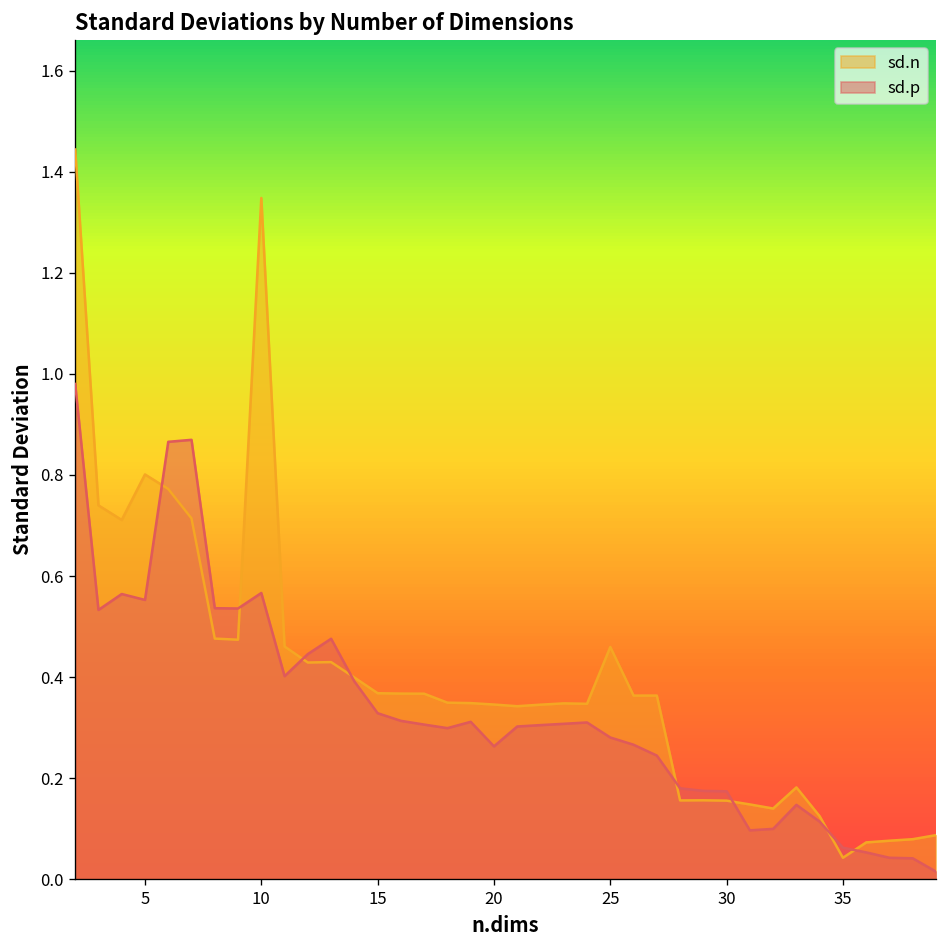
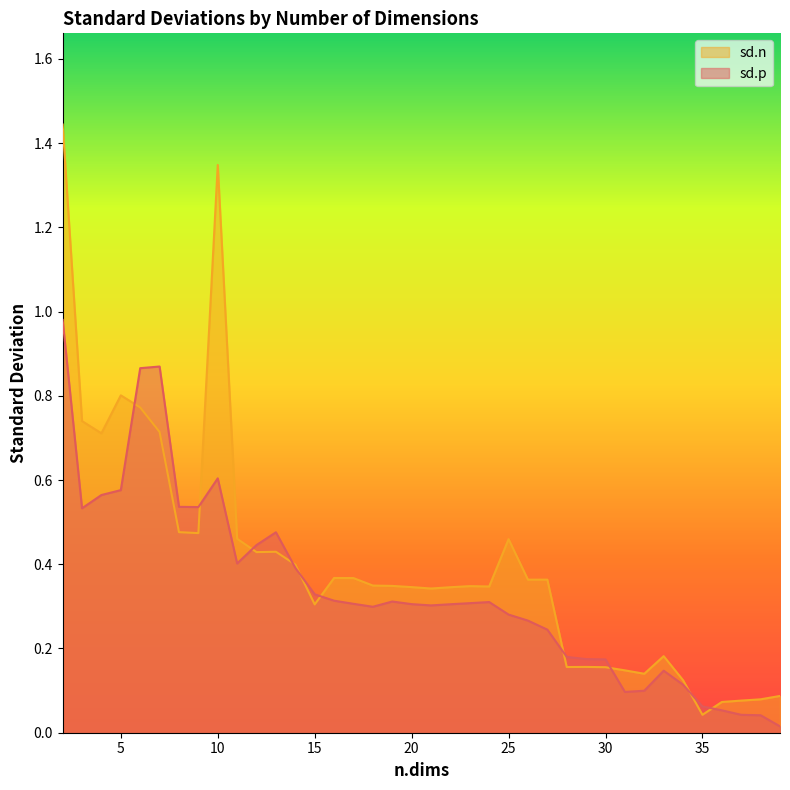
  {
    "sd.n": {
      "5": 0.80,
      "10": 1.35,
-     "15": 0.37,
+     "15": 0.30,
      "20": 0.35,
      "25": 0.46,
      "30": 0.16,
      "35": 0.04
    },
    "sd.p": {
-     "5": 0.55,
-     "10": 0.57,
+     "5": 0.58,
+     "10": 0.60,
      "15": 0.33,
-     "20": 0.26,
+     "20": 0.31,
      "25": 0.28,
      "30": 0.17,
      "35": 0.06
    }
  }
